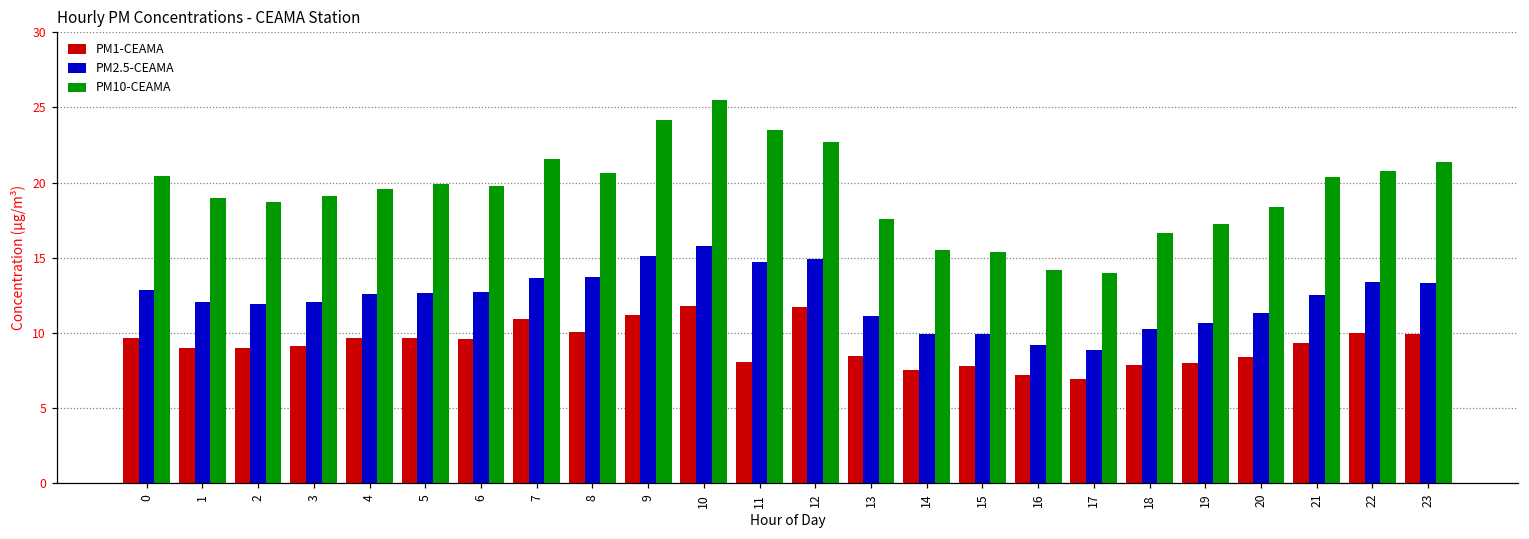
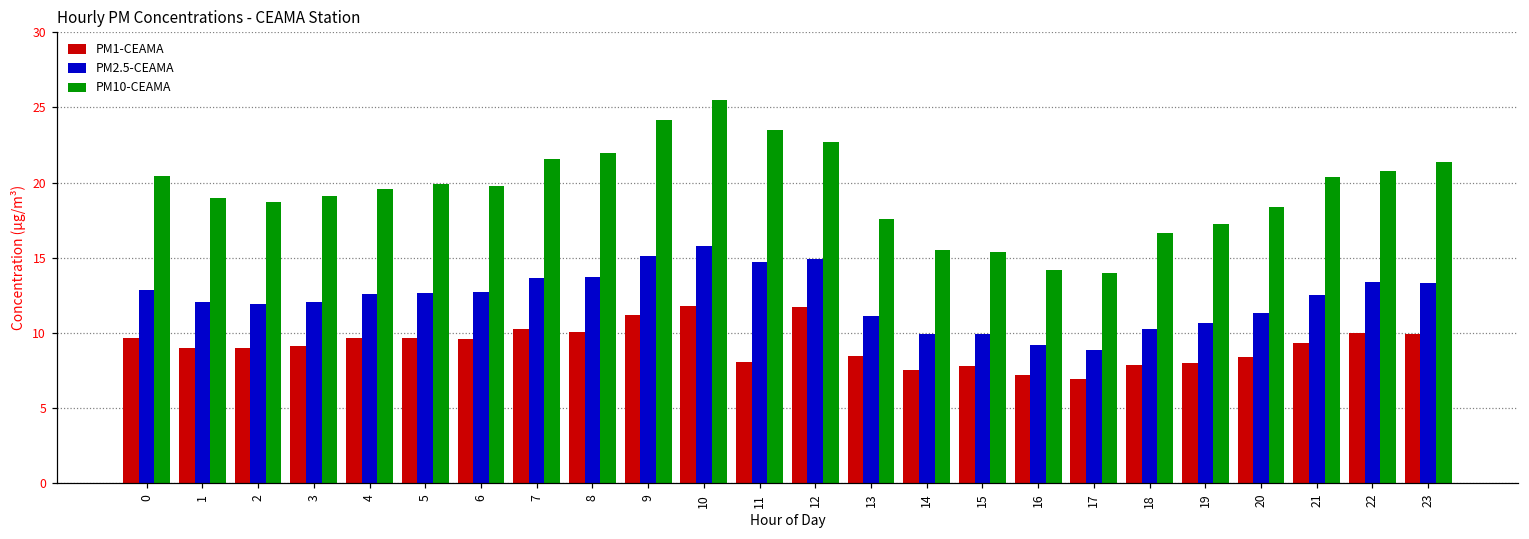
  {
    "PM1-CEAMA": {
      "0": 9.6,
      "1": 9.0,
      "2": 9.0,
      "3": 9.1,
      "4": 9.6,
      "5": 9.7,
      "6": 9.6,
-     "7": 10.9,
+     "7": 10.3,
      "8": 10.1,
      "9": 11.2,
      "10": 11.8,
      "11": 8.1,
      "12": 11.7,
      "13": 8.4,
      "14": 7.5,
      "15": 7.8,
      "16": 7.2,
      "17": 6.9,
      "18": 7.8,
      "19": 8.0,
      "20": 8.4,
      "21": 9.3,
      "22": 10.0,
      "23": 9.9
    },
    "PM2.5-CEAMA": {
      "0": 12.8,
      "1": 12.1,
      "2": 11.9,
      "3": 12.1,
      "4": 12.6,
      "5": 12.6,
      "6": 12.7,
      "7": 13.7,
      "8": 13.7,
      "9": 15.1,
      "10": 15.8,
      "11": 14.7,
      "12": 14.9,
      "13": 11.1,
      "14": 10.0,
      "15": 9.9,
      "16": 9.2,
      "17": 8.9,
      "18": 10.3,
      "19": 10.7,
      "20": 11.3,
      "21": 12.5,
      "22": 13.4,
      "23": 13.3
    },
    "PM10-CEAMA": {
      "0": 20.4,
      "1": 19.0,
      "2": 18.7,
      "3": 19.1,
      "4": 19.6,
      "5": 19.9,
      "6": 19.8,
      "7": 21.6,
-     "8": 20.6,
+     "8": 21.9,
      "9": 24.1,
      "10": 25.5,
      "11": 23.5,
      "12": 22.7,
      "13": 17.6,
      "14": 15.5,
      "15": 15.4,
      "16": 14.2,
      "17": 14.0,
      "18": 16.7,
      "19": 17.3,
      "20": 18.4,
      "21": 20.4,
      "22": 20.7,
      "23": 21.4
    }
  }
